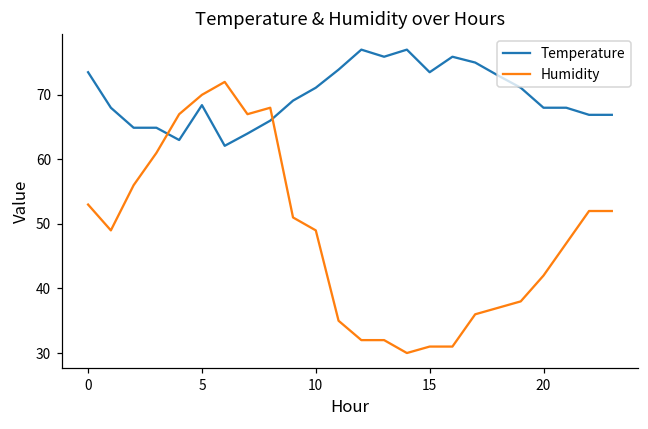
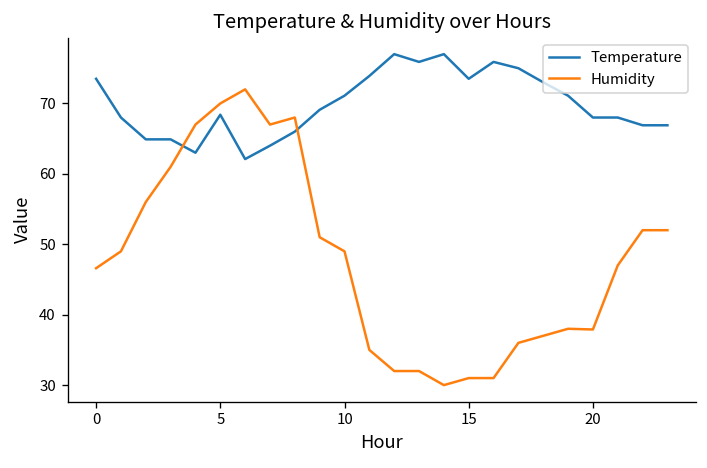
  {
    "Temperature": {
      "0": 74,
      "5": 68,
      "10": 71,
      "15": 74,
      "20": 68
    },
    "Humidity": {
-     "0": 53,
+     "0": 47,
      "5": 70,
      "10": 49,
      "15": 31,
-     "20": 42
+     "20": 38
    }
  }
